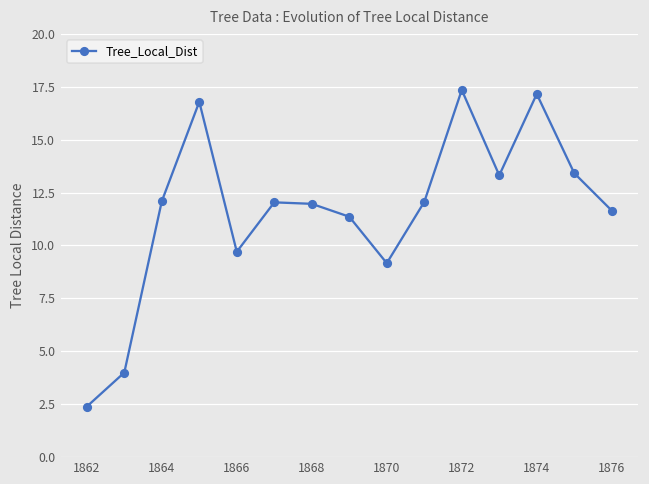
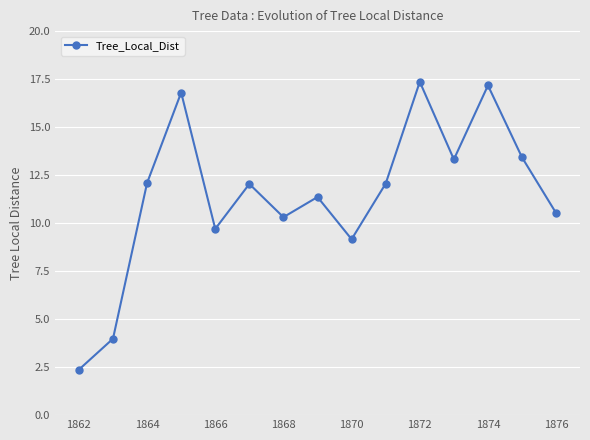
  {
    "1862": 2.4,
    "1864": 12.1,
    "1866": 9.7,
-   "1868": 12.0,
+   "1868": 10.3,
    "1870": 9.2,
    "1872": 17.4,
    "1874": 17.2,
-   "1876": 11.7
+   "1876": 10.5
  }
